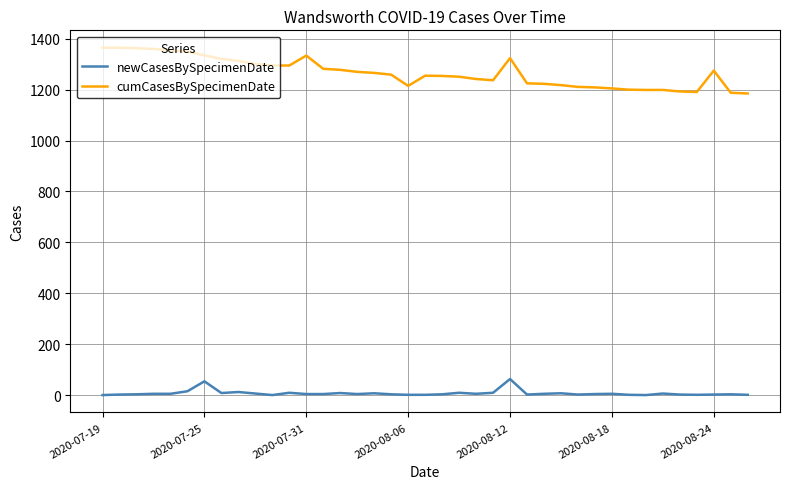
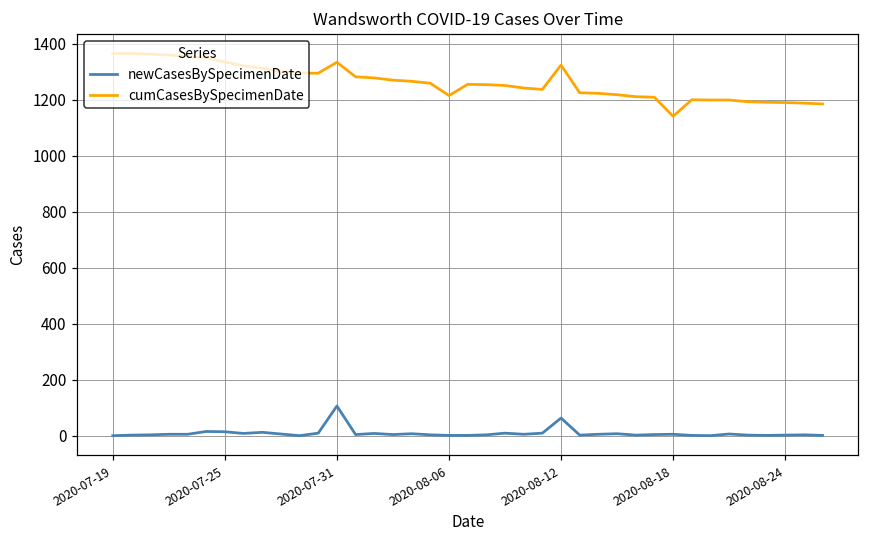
  {
    "newCasesBySpecimenDate": {
      "2020-07-19": 0,
-     "2020-07-25": 50,
-     "2020-07-31": 0,
+     "2020-07-25": 10,
+     "2020-07-31": 110,
      "2020-08-06": 0,
      "2020-08-12": 60,
      "2020-08-18": 10,
      "2020-08-24": 0
    },
    "cumCasesBySpecimenDate": {
      "2020-07-31": 1330,
      "2020-08-06": 1220,
      "2020-08-12": 1320,
-     "2020-08-18": 1210,
-     "2020-08-24": 1280
+     "2020-08-18": 1140,
+     "2020-08-24": 1190
    }
  }
